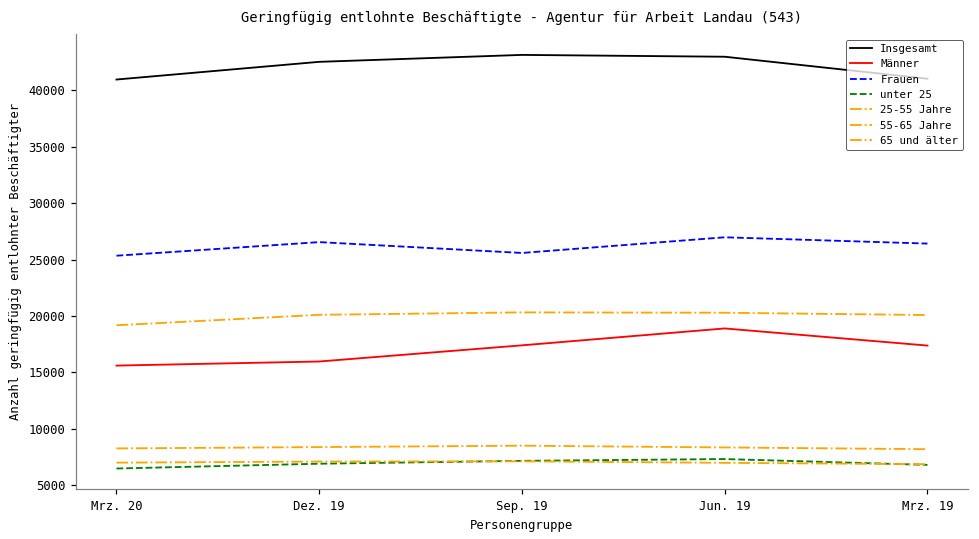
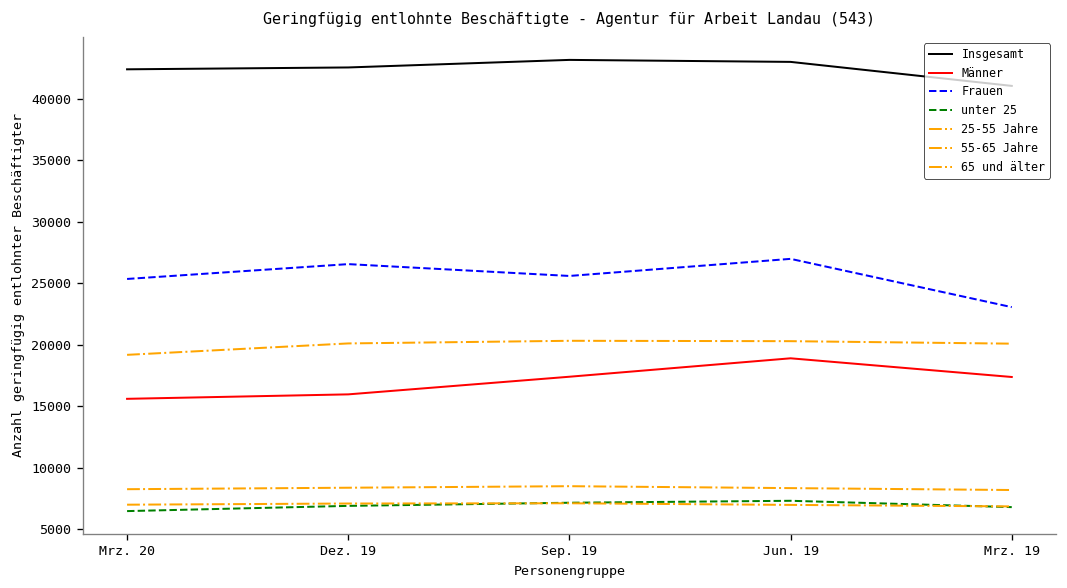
  {
    "Insgesamt": {
-     "Mrz. 20": 41000,
+     "Mrz. 20": 42400,
      "Dez. 19": 42500,
      "Sep. 19": 43100,
      "Jun. 19": 43000
    },
    "Männer": {
      "Mrz. 20": 15600,
      "Dez. 19": 16000,
      "Sep. 19": 17400,
      "Jun. 19": 18900,
      "Mrz. 19": 17400
    },
    "Frauen": {
      "Mrz. 20": 25300,
      "Dez. 19": 26600,
      "Sep. 19": 25600,
      "Jun. 19": 27000,
-     "Mrz. 19": 26400
+     "Mrz. 19": 23100
    },
    "unter 25": {
      "Mrz. 20": 6500,
      "Jun. 19": 7300
    }
  }
